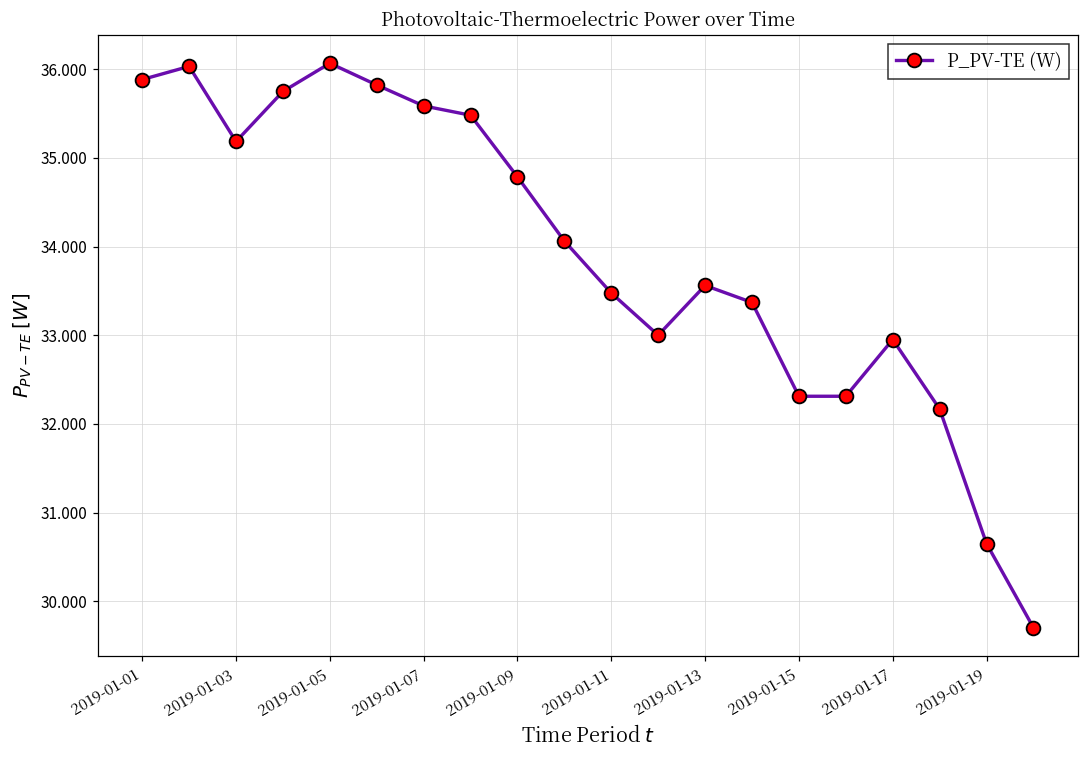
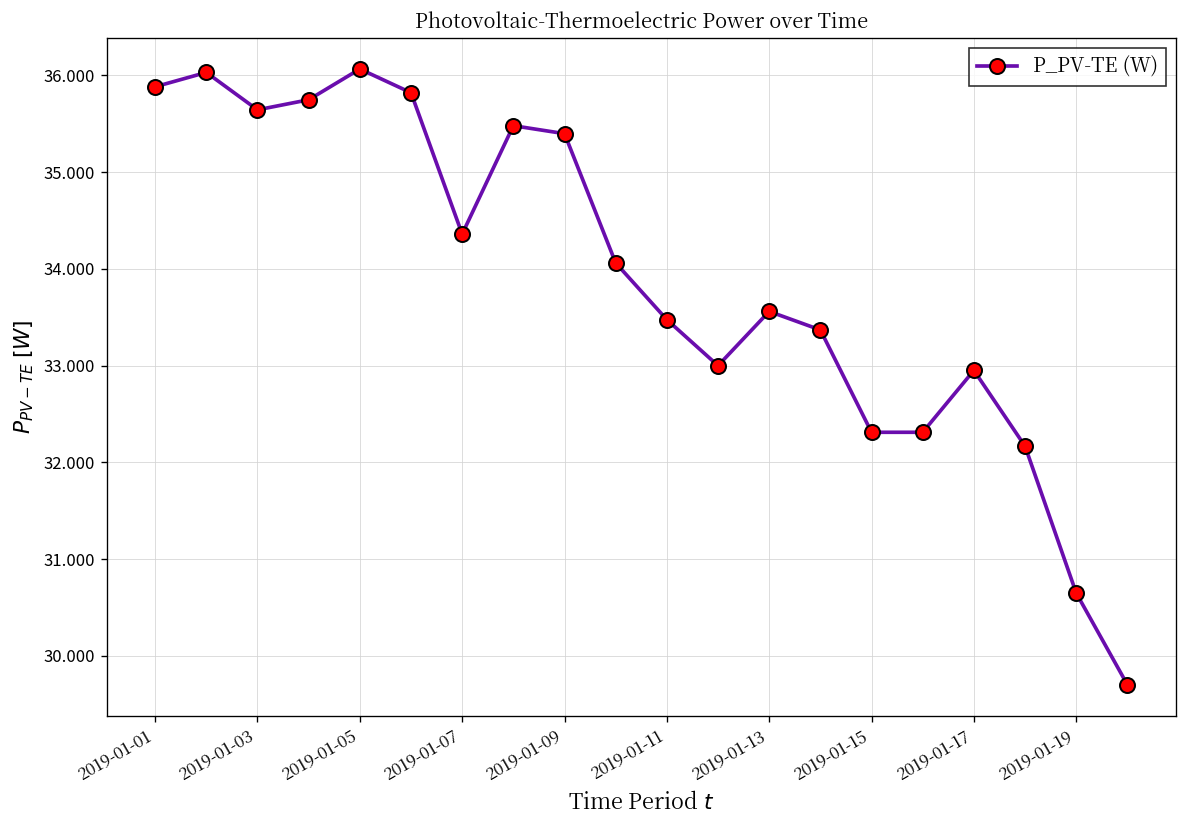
  {
    "2019-01-01": 35.9,
-   "2019-01-03": 35.2,
+   "2019-01-03": 35.6,
    "2019-01-05": 36.1,
-   "2019-01-07": 35.6,
-   "2019-01-09": 34.8,
+   "2019-01-07": 34.4,
+   "2019-01-09": 35.4,
    "2019-01-11": 33.5,
    "2019-01-13": 33.6,
    "2019-01-15": 32.3,
    "2019-01-17": 33.0,
    "2019-01-19": 30.6
  }
